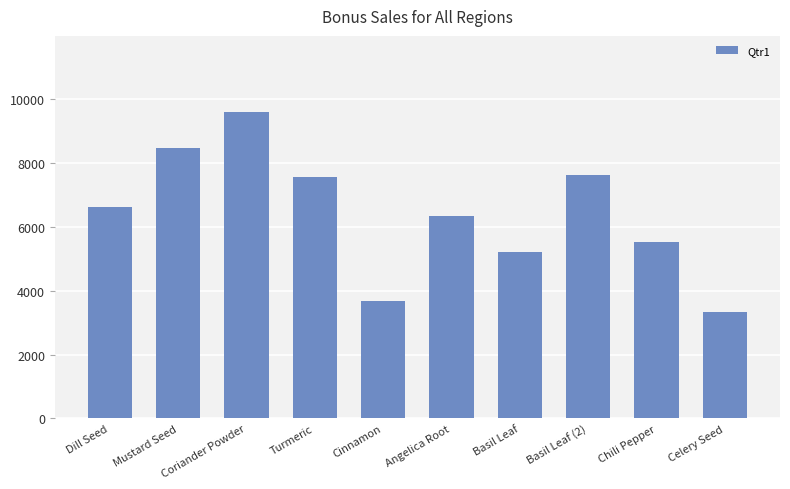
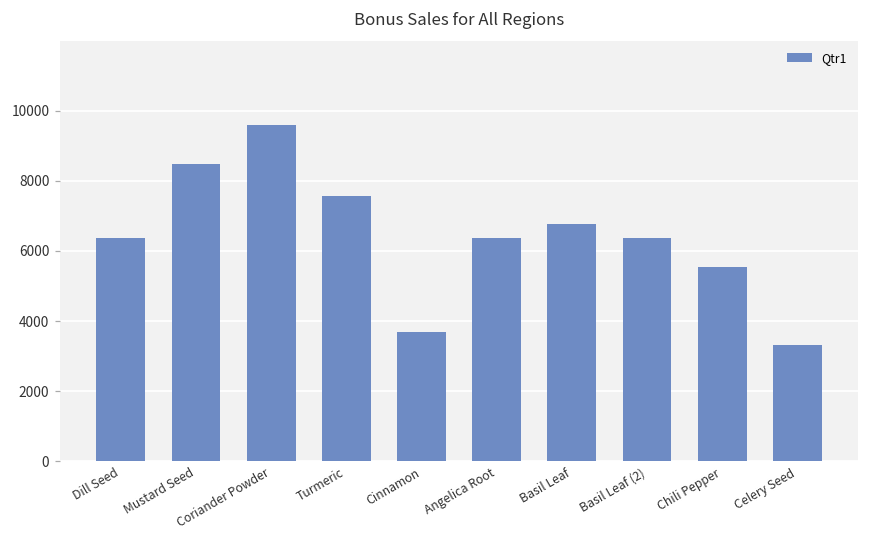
  {
-   "Dill Seed": 6600,
+   "Dill Seed": 6400,
    "Mustard Seed": 8500,
    "Coriander Powder": 9600,
    "Turmeric": 7600,
    "Cinnamon": 3700,
    "Angelica Root": 6400,
-   "Basil Leaf": 5200,
-   "Basil Leaf (2)": 7600,
+   "Basil Leaf": 6800,
+   "Basil Leaf (2)": 6400,
    "Chili Pepper": 5500,
    "Celery Seed": 3300
  }
